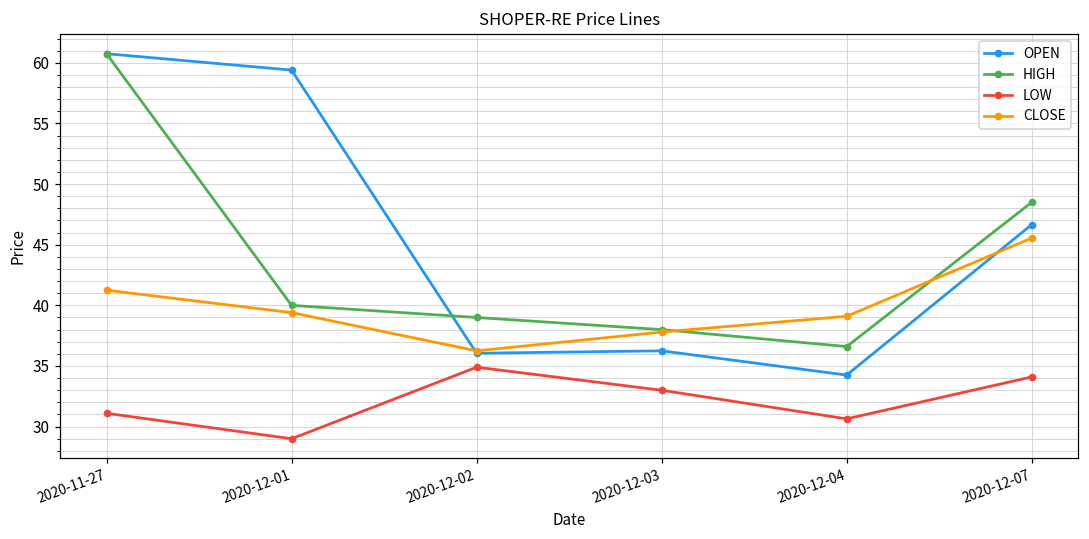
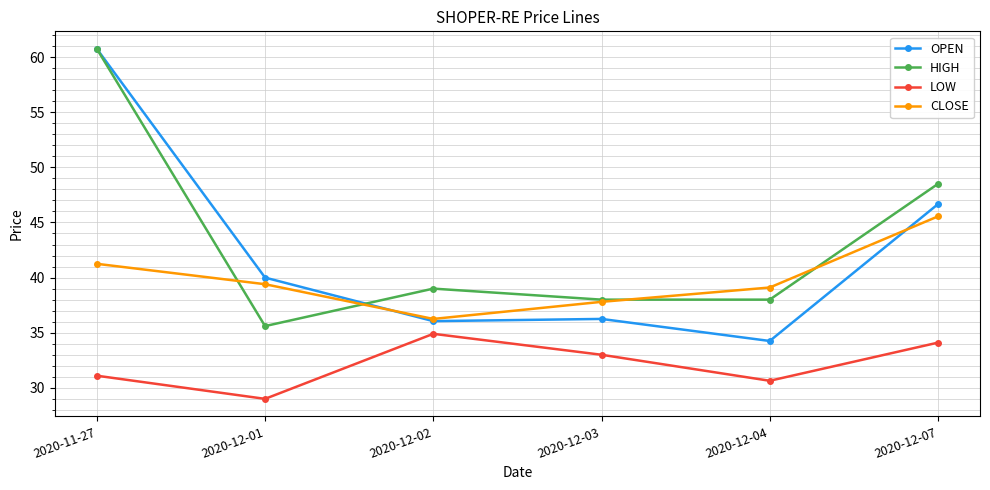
  {
    "OPEN": {
-     "2020-12-01": 59.4,
+     "2020-12-01": 40.0,
      "2020-12-03": 36.3,
      "2020-12-04": 34.3,
      "2020-12-07": 46.7
    },
    "HIGH": {
-     "2020-12-01": 40.0,
+     "2020-12-01": 35.6,
      "2020-12-02": 39.0,
-     "2020-12-04": 36.6,
+     "2020-12-04": 38.0,
      "2020-12-07": 48.5
    },
    "LOW": {
      "2020-11-27": 31.1,
      "2020-12-01": 29.0,
      "2020-12-02": 34.9,
      "2020-12-03": 33.0,
      "2020-12-04": 30.6,
      "2020-12-07": 34.1
    },
    "CLOSE": {
      "2020-11-27": 41.3,
      "2020-12-01": 39.4,
      "2020-12-04": 39.1,
      "2020-12-07": 45.6
    }
  }
